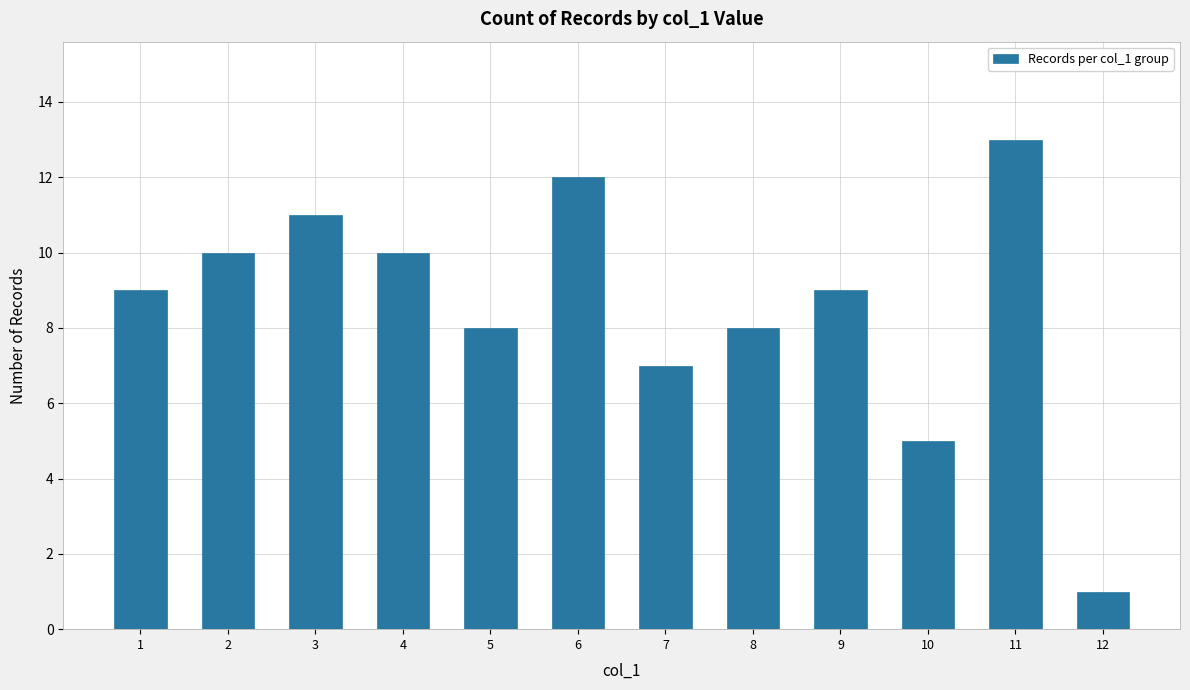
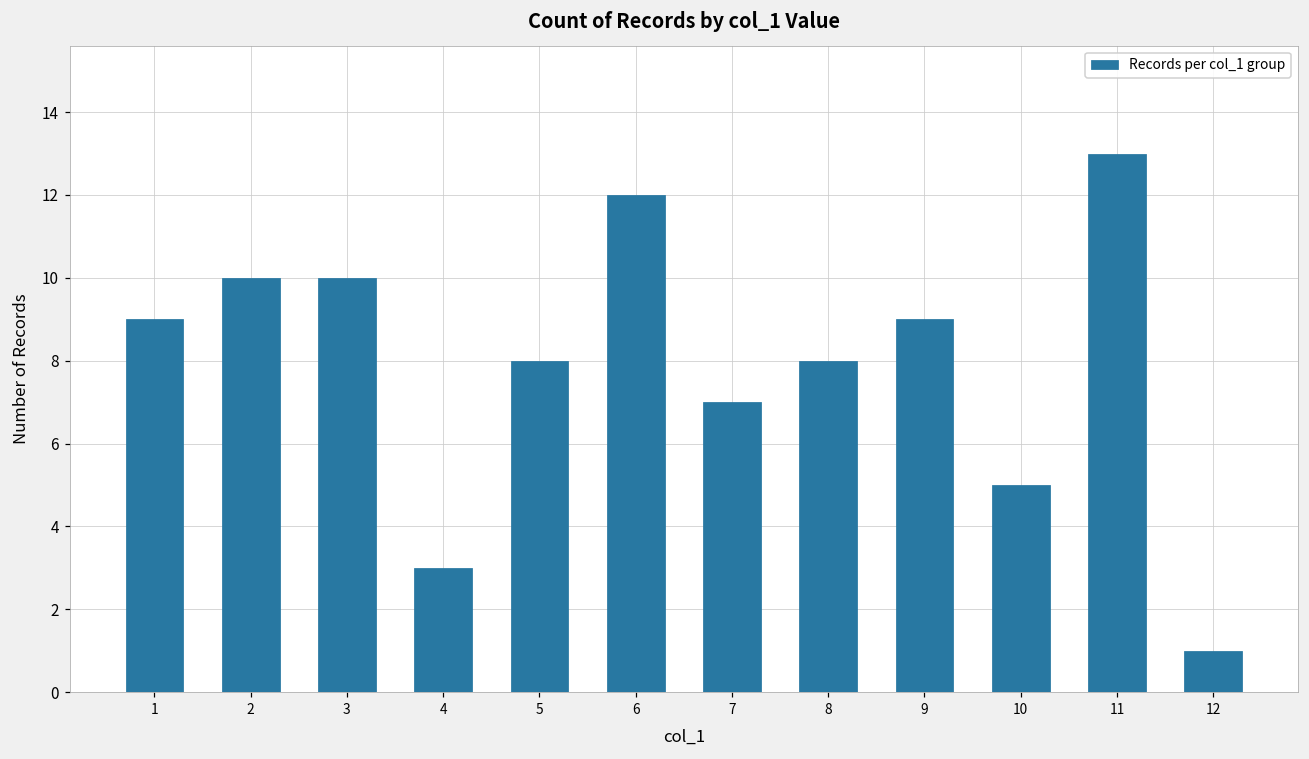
  {
    "1": 9,
    "2": 10,
-   "3": 11,
-   "4": 10,
+   "3": 10,
+   "4": 3,
    "5": 8,
    "6": 12,
    "7": 7,
    "8": 8,
    "9": 9,
    "10": 5,
    "11": 13,
    "12": 1
  }
